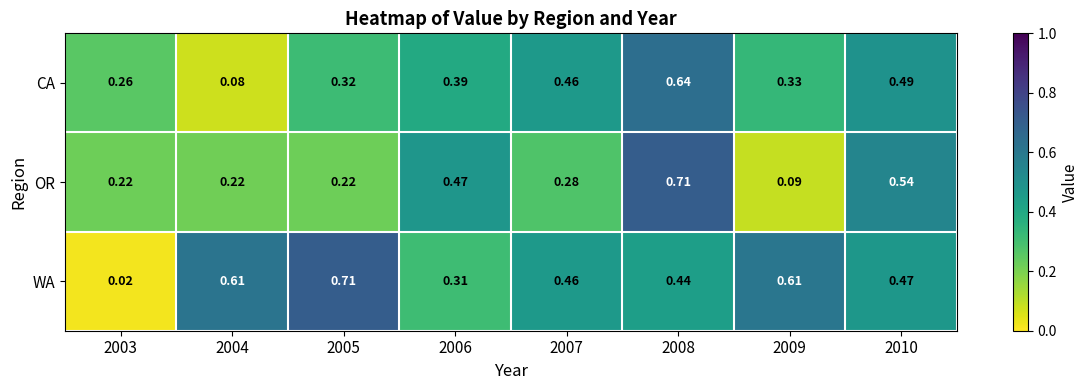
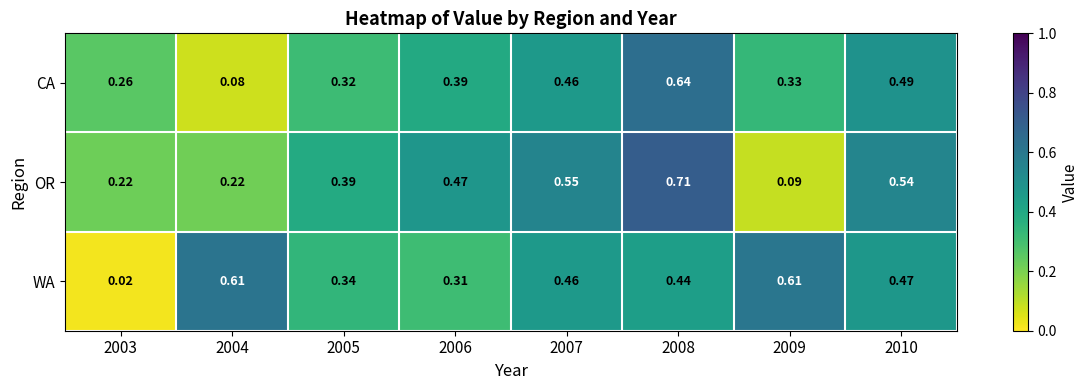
  {
    "CA": {
      "2003": 0.26,
      "2004": 0.08,
      "2005": 0.32,
      "2006": 0.39,
      "2007": 0.46,
      "2008": 0.64,
      "2009": 0.33,
      "2010": 0.49
    },
    "OR": {
      "2003": 0.22,
      "2004": 0.22,
-     "2005": 0.22,
+     "2005": 0.39,
      "2006": 0.47,
-     "2007": 0.28,
+     "2007": 0.55,
      "2008": 0.71,
      "2009": 0.09,
      "2010": 0.54
    },
    "WA": {
      "2003": 0.02,
      "2004": 0.61,
-     "2005": 0.71,
+     "2005": 0.34,
      "2006": 0.31,
      "2007": 0.46,
      "2008": 0.44,
      "2009": 0.61,
      "2010": 0.47
    }
  }
